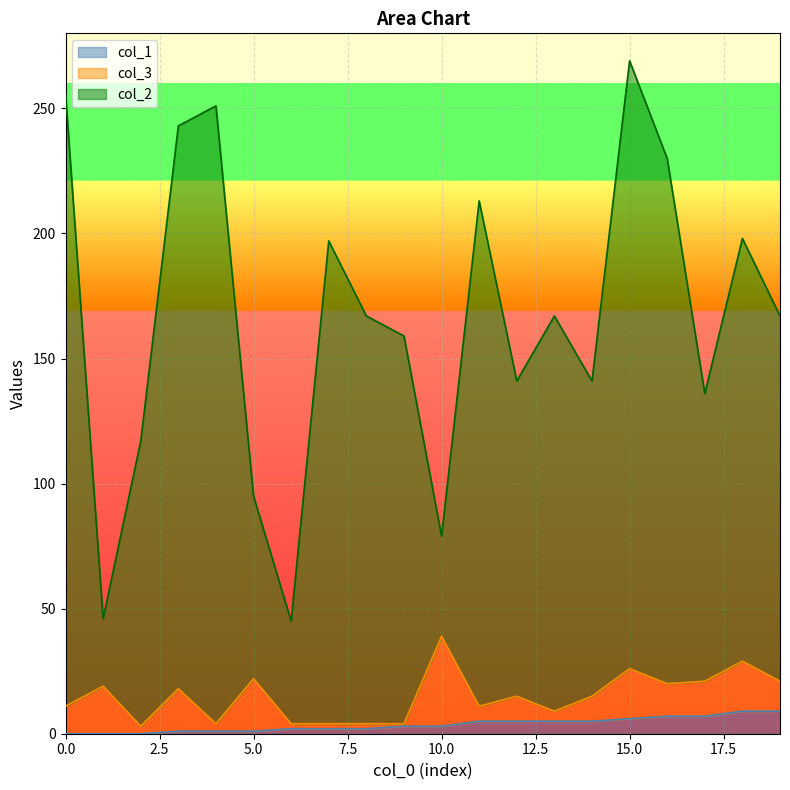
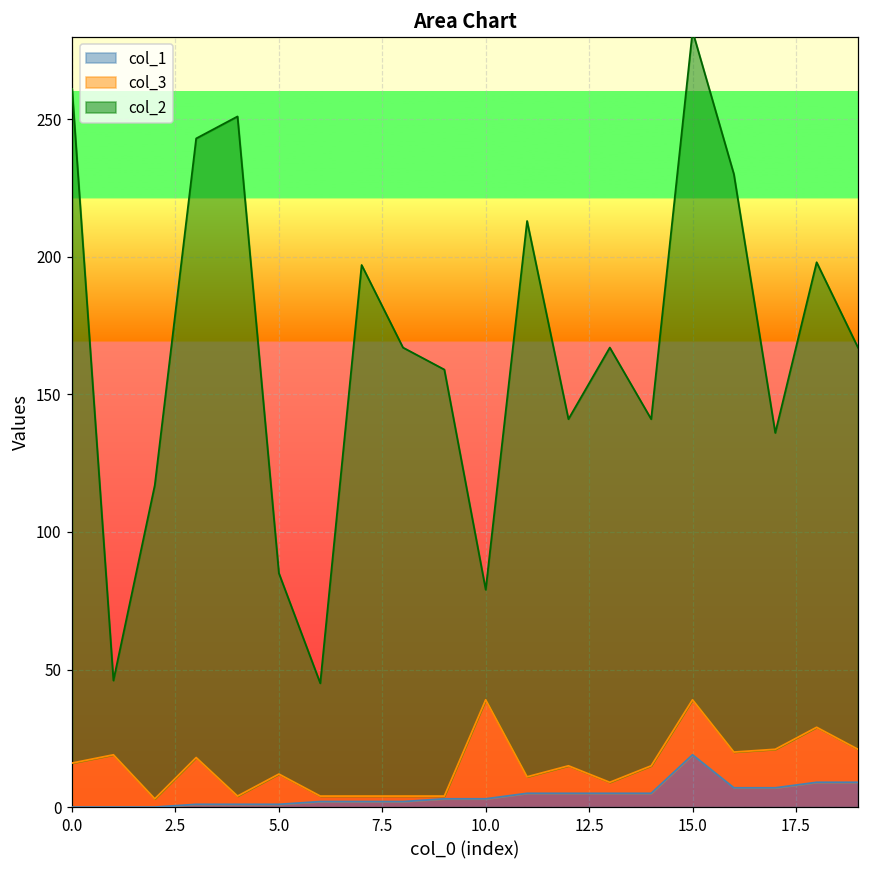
  {
    "col_1": {
      "0.0": 0,
      "5.0": 1,
      "10.0": 3,
-     "15.0": 6
+     "15.0": 19
    },
    "col_3": {
-     "0.0": 11,
-     "5.0": 21,
+     "0.0": 16,
+     "5.0": 11,
      "10.0": 36,
      "15.0": 20
    },
    "col_2": {
      "0.0": 245,
      "5.0": 73,
      "10.0": 40
    }
  }
